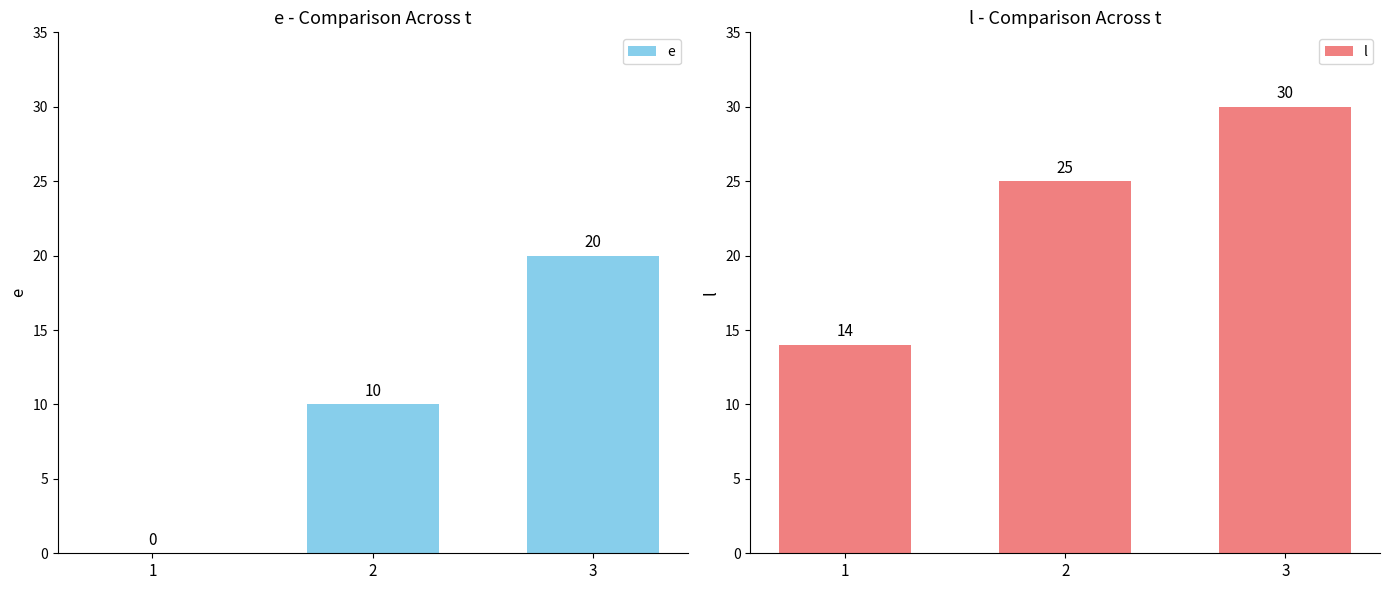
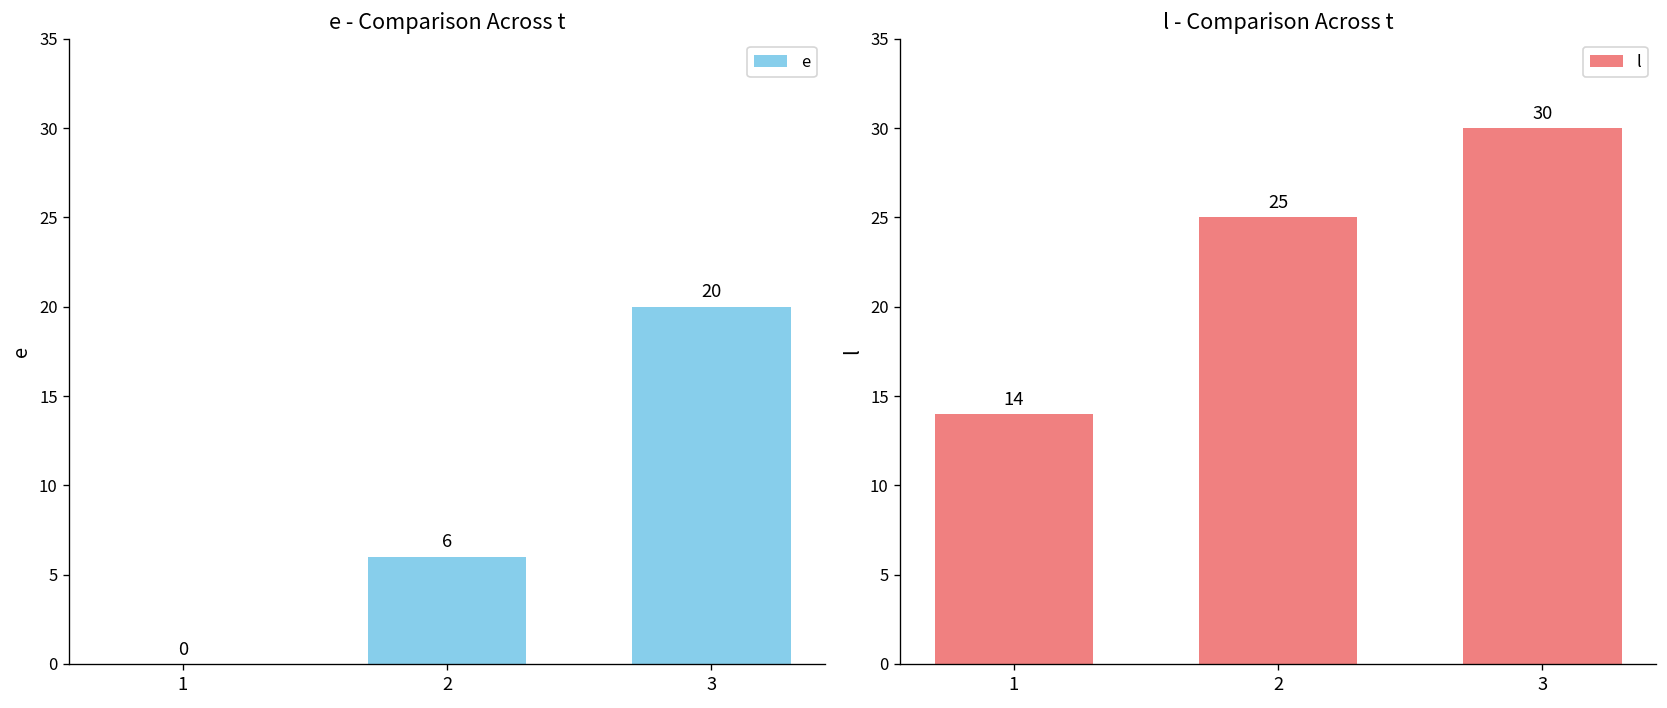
  {
    "e - Comparison Across t": {
      "1": 0,
-     "2": 10,
+     "2": 6,
      "3": 20
    },
    "l - Comparison Across t": {
      "1": 14,
      "2": 25,
      "3": 30
    }
  }
